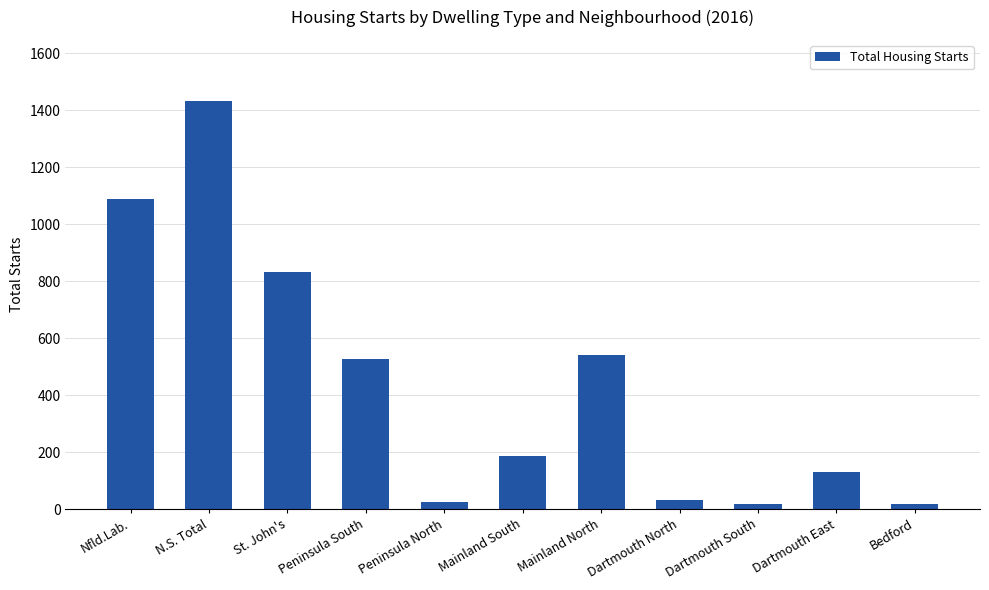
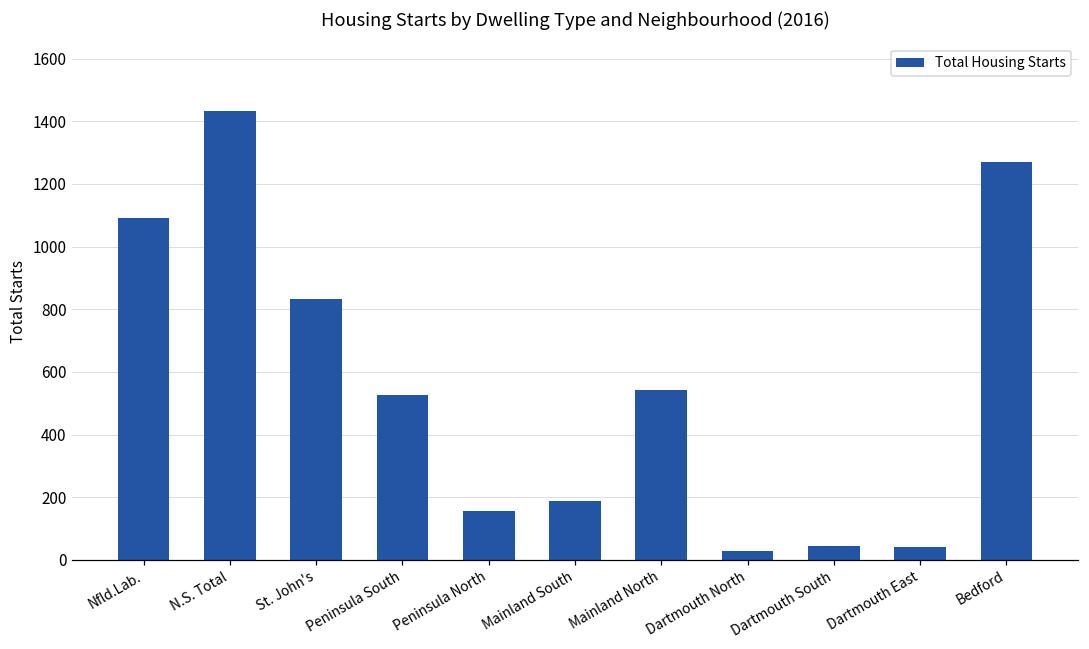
  {
    "Nfld.Lab.": 1090,
    "N.S. Total": 1430,
    "St. John's": 830,
    "Peninsula South": 530,
-   "Peninsula North": 30,
+   "Peninsula North": 160,
    "Mainland South": 190,
    "Mainland North": 540,
    "Dartmouth North": 30,
-   "Dartmouth South": 20,
-   "Dartmouth East": 130,
-   "Bedford": 20
+   "Dartmouth South": 50,
+   "Dartmouth East": 40,
+   "Bedford": 1270
  }
